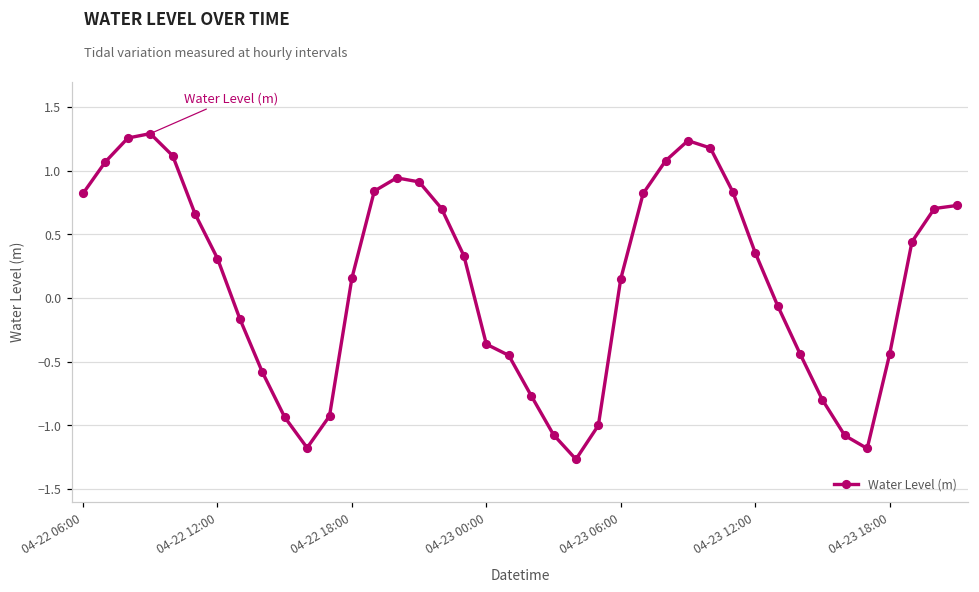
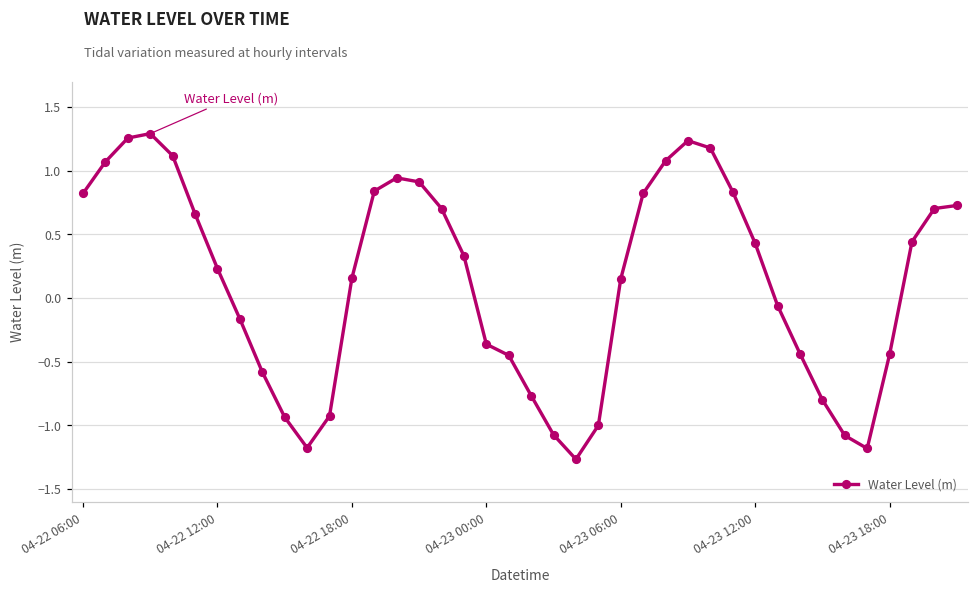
  {
    "04-22 06:00": 0.82,
-   "04-22 12:00": 0.31,
+   "04-22 12:00": 0.23,
    "04-22 18:00": 0.16,
    "04-23 00:00": -0.36,
    "04-23 06:00": 0.15,
-   "04-23 12:00": 0.36,
+   "04-23 12:00": 0.43,
    "04-23 18:00": -0.44
  }
